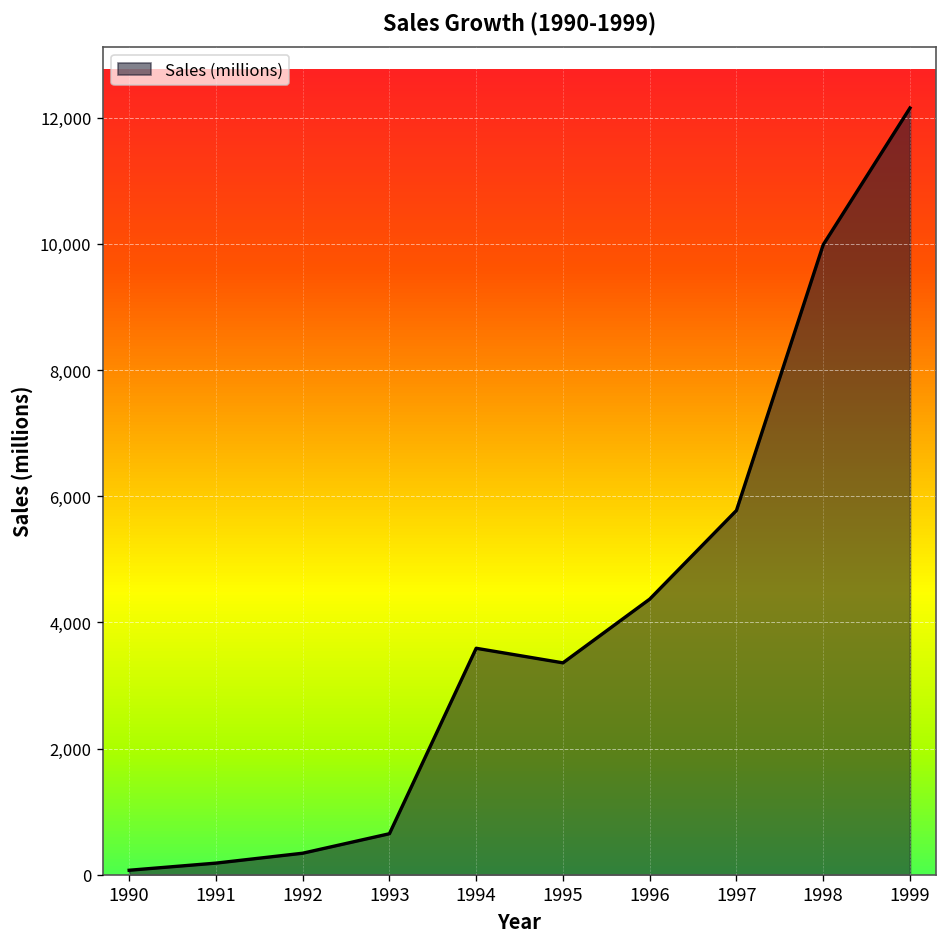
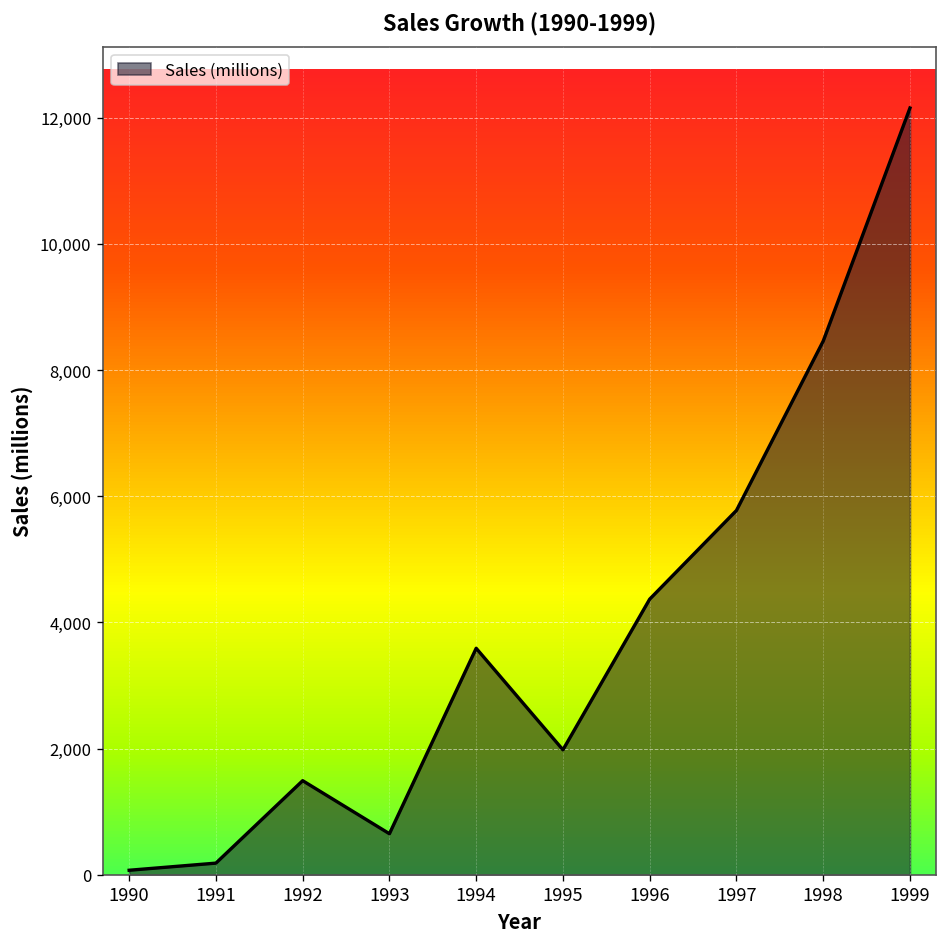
  {
    "1990": "100",
    "1991": "200",
-   "1992": "300",
+   "1992": "1,500",
    "1993": "600",
    "1994": "3,600",
-   "1995": "3,400",
+   "1995": "2,000",
    "1996": "4,400",
    "1997": "5,800",
-   "1998": "10,000",
+   "1998": "8,500",
    "1999": "12,200"
  }
